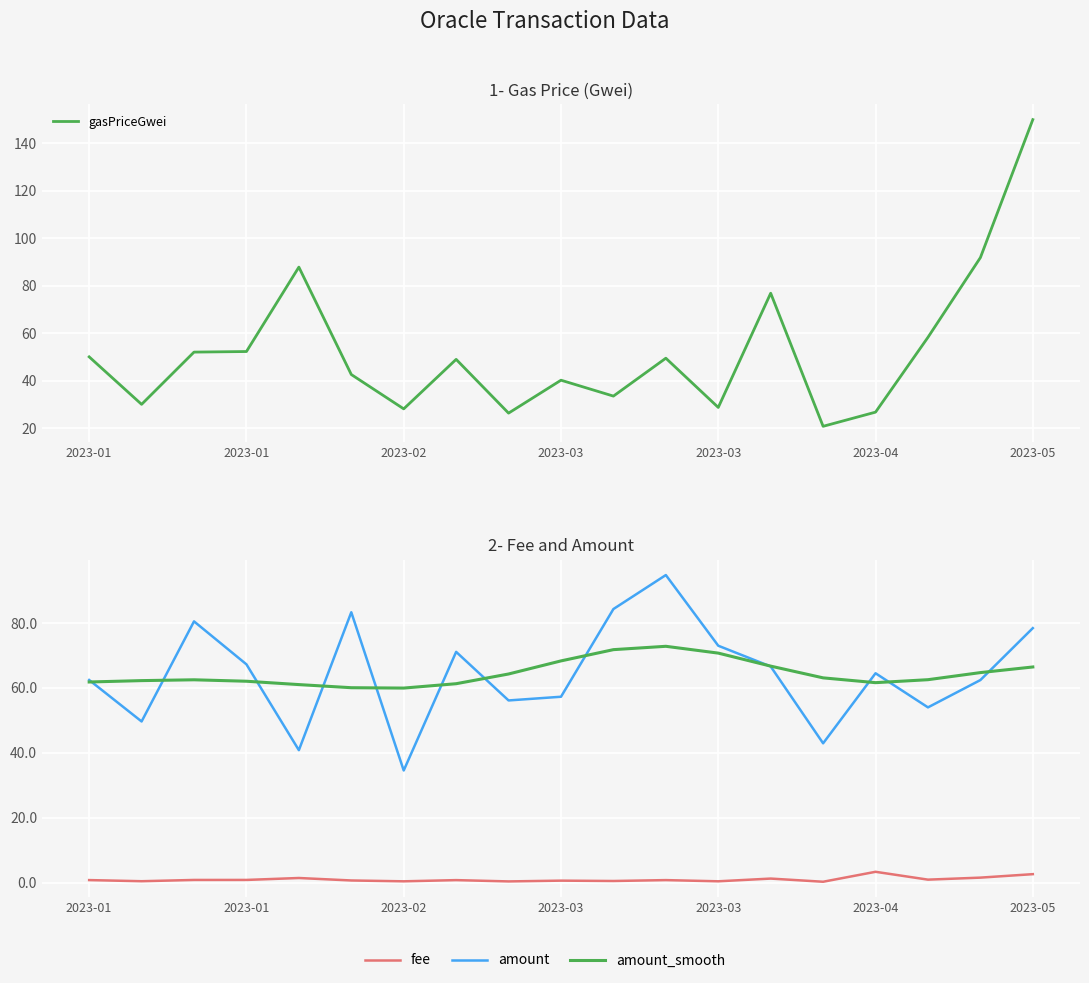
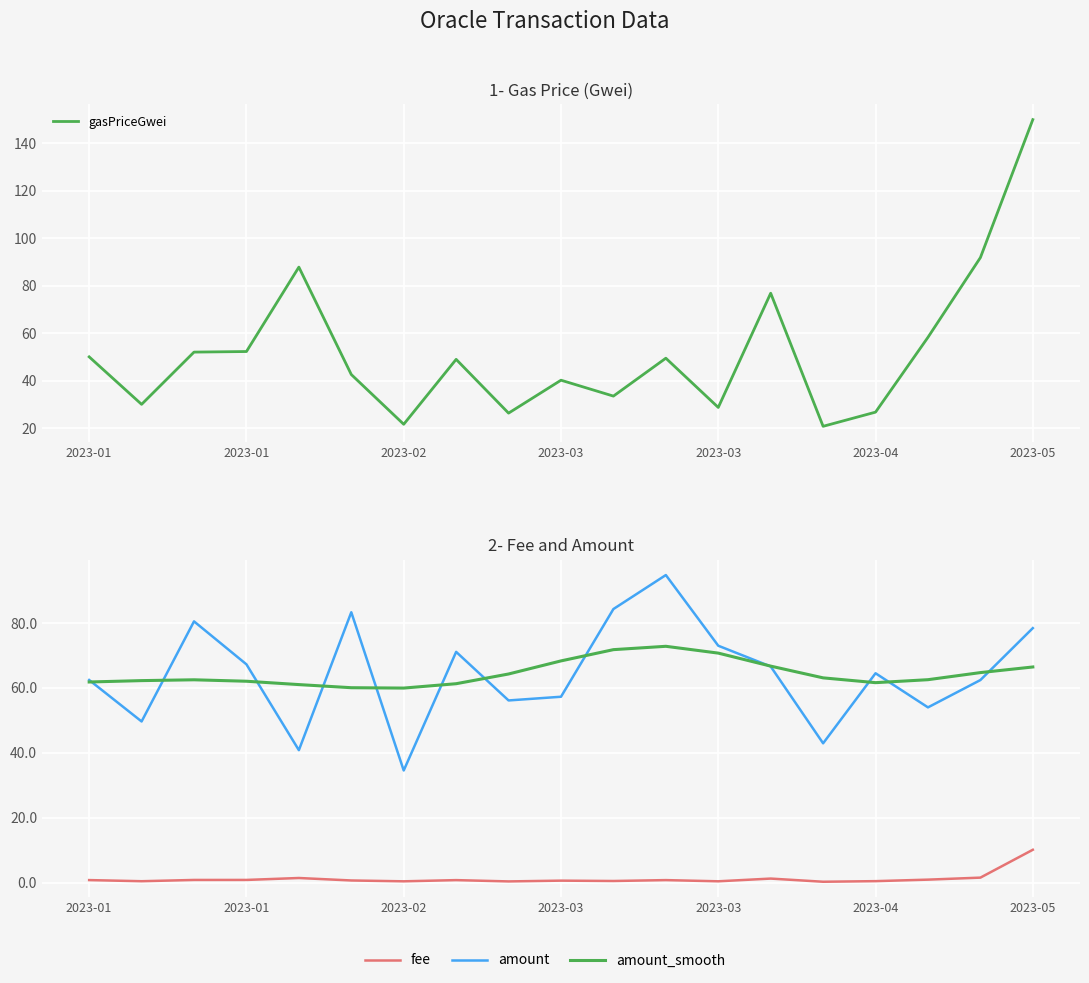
  {
    "1- Gas Price (Gwei)": {
-     "2023-02": 28,
+     "2023-02": 22,
      "2023-04": 27,
      "2023-05": 150
    },
    "2- Fee and Amount": {
      "fee": {
        "2023-02": 0,
-       "2023-04": 3,
-       "2023-05": 3
+       "2023-04": 1,
+       "2023-05": 10
      },
      "amount": {
        "2023-02": 35,
        "2023-04": 65,
        "2023-05": 78
      },
      "amount_smooth": {
        "2023-02": 60,
        "2023-04": 62,
        "2023-05": 66
      }
    }
  }
